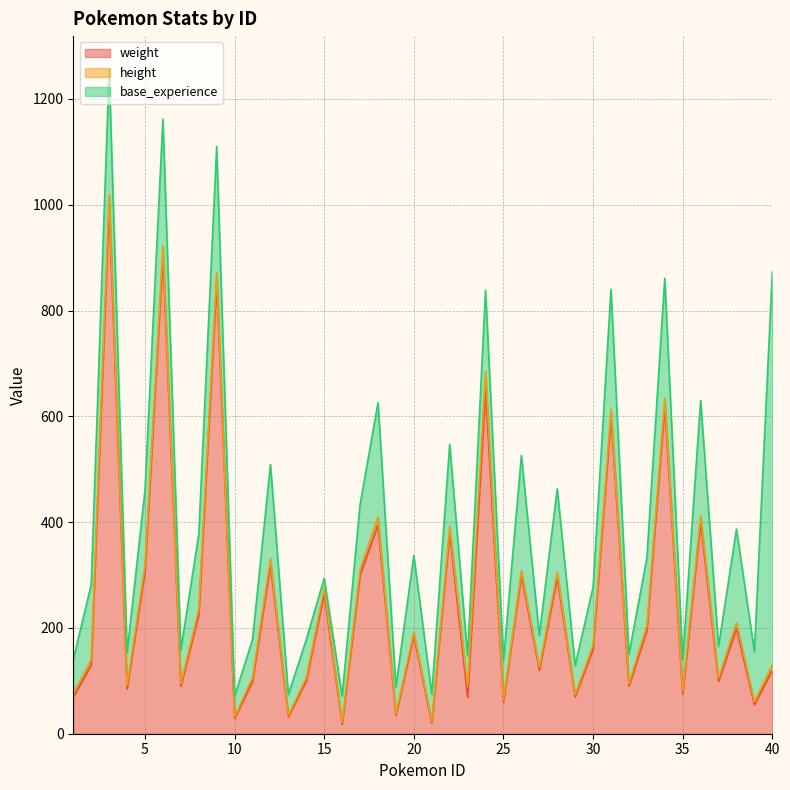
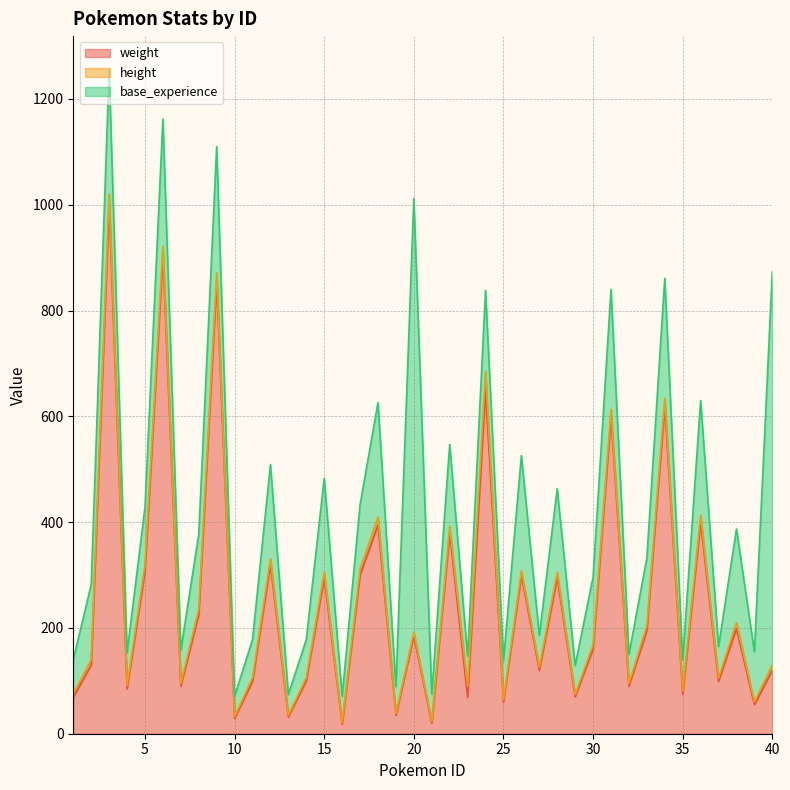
  {
    "weight": {
      "5": 310,
-     "15": 270,
+     "15": 300,
      "20": 190,
      "30": 160,
      "35": 80,
      "40": 120
    },
    "height": {
      "5": 10,
      "15": 10,
      "20": 10,
      "30": 10,
      "35": 10,
      "40": 10
    },
    "base_experience": {
-     "5": 140,
+     "5": 110,
      "10": 40,
-     "15": 20,
-     "20": 150,
+     "15": 180,
+     "20": 820,
      "25": 70,
-     "30": 110,
+     "30": 130,
      "35": 60,
      "40": 740
    }
  }
